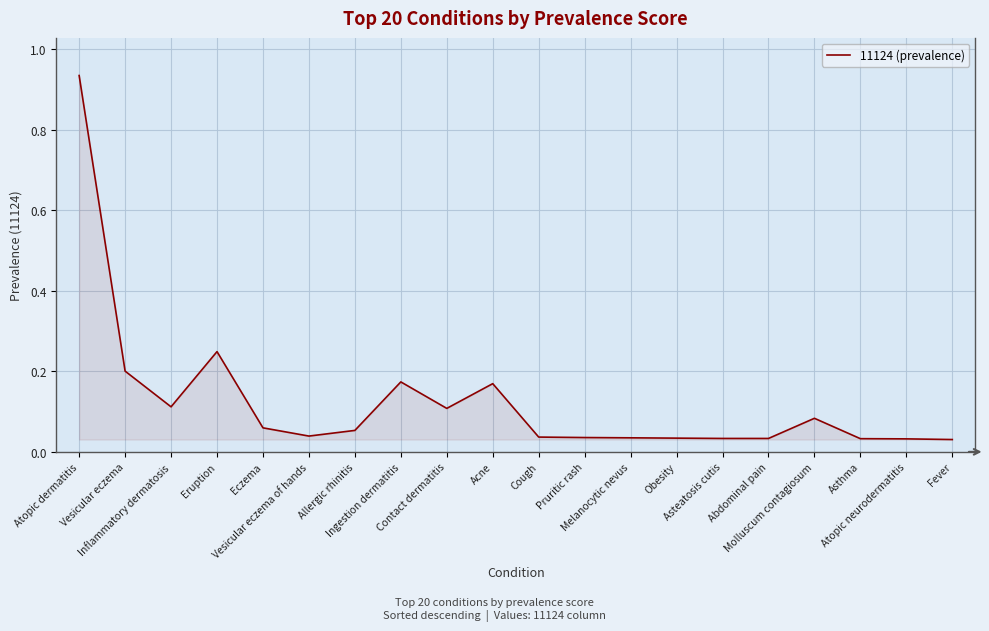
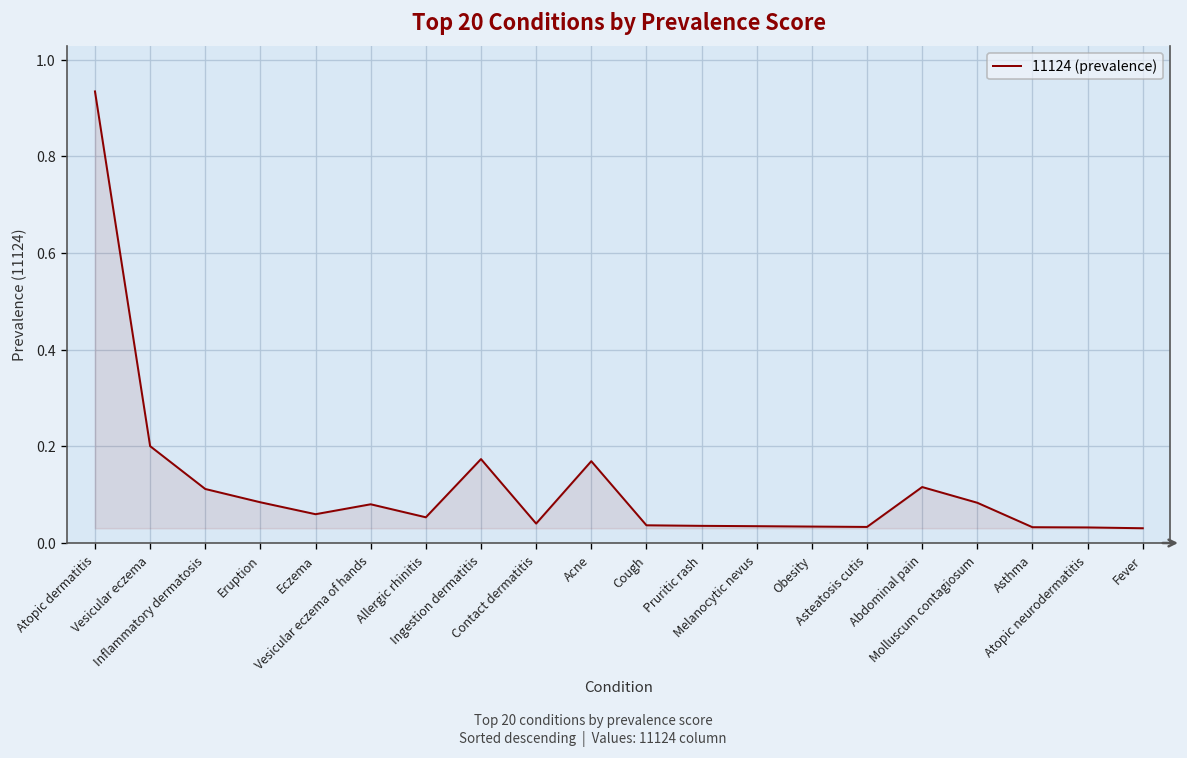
  {
    "Atopic dermatitis": 0.93,
    "Vesicular eczema": 0.20,
    "Inflammatory dermatosis": 0.11,
-   "Eruption": 0.25,
+   "Eruption": 0.08,
    "Eczema": 0.06,
-   "Vesicular eczema of hands": 0.04,
+   "Vesicular eczema of hands": 0.08,
    "Allergic rhinitis": 0.05,
    "Ingestion dermatitis": 0.17,
-   "Contact dermatitis": 0.11,
+   "Contact dermatitis": 0.04,
    "Acne": 0.17,
    "Cough": 0.04,
    "Pruritic rash": 0.04,
    "Melanocytic nevus": 0.03,
    "Obesity": 0.03,
    "Asteatosis cutis": 0.03,
-   "Abdominal pain": 0.03,
+   "Abdominal pain": 0.12,
    "Molluscum contagiosum": 0.08,
    "Asthma": 0.03,
    "Atopic neurodermatitis": 0.03,
    "Fever": 0.03
  }
